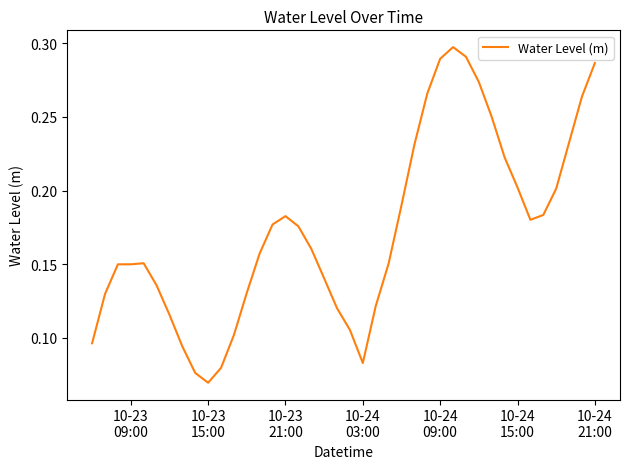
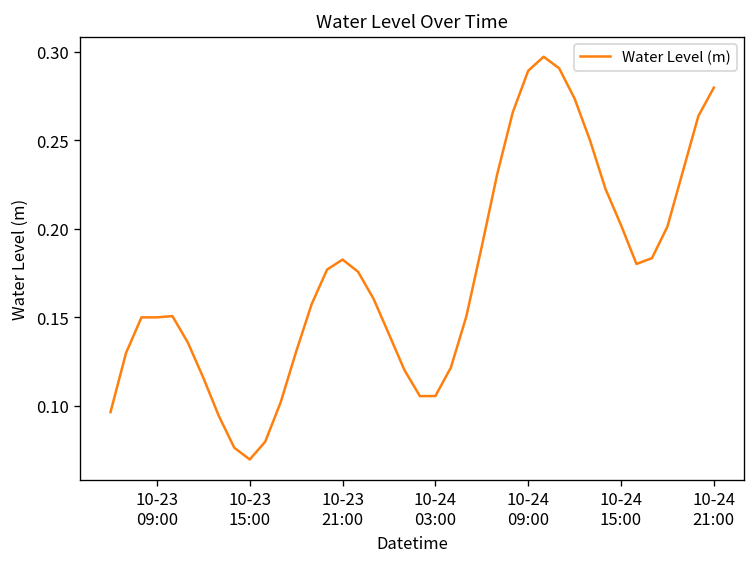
  {
    "10-23 09:00": 0.150,
    "10-23 15:00": 0.070,
    "10-23 21:00": 0.183,
-   "10-24 03:00": 0.083,
+   "10-24 03:00": 0.105,
    "10-24 09:00": 0.289,
    "10-24 15:00": 0.202,
-   "10-24 21:00": 0.286
+   "10-24 21:00": 0.280
  }
